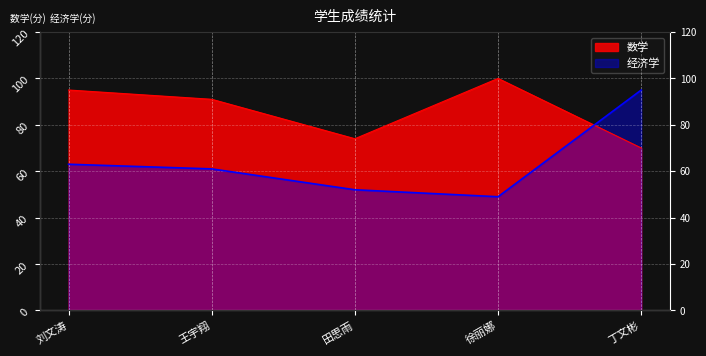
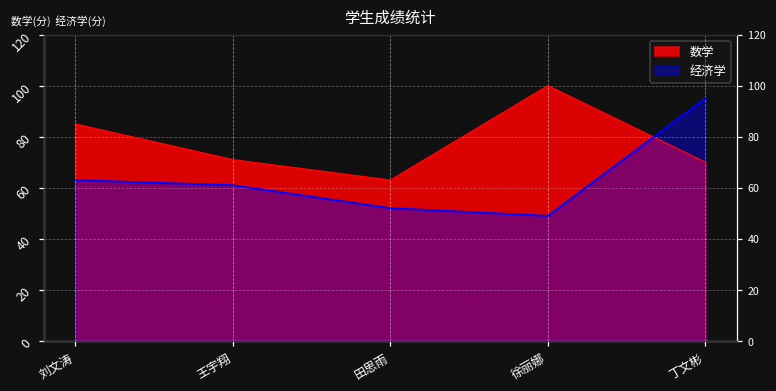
  {
    "数学": {
-     "刘文涛": 95,
-     "王宇翔": 91,
-     "田思雨": 74,
+     "刘文涛": 85,
+     "王宇翔": 71,
+     "田思雨": 63,
      "徐丽娜": 100,
      "丁文彬": 70
    },
    "经济学": {
      "刘文涛": 63,
      "王宇翔": 61,
      "田思雨": 52,
      "徐丽娜": 49,
      "丁文彬": 95
    }
  }
